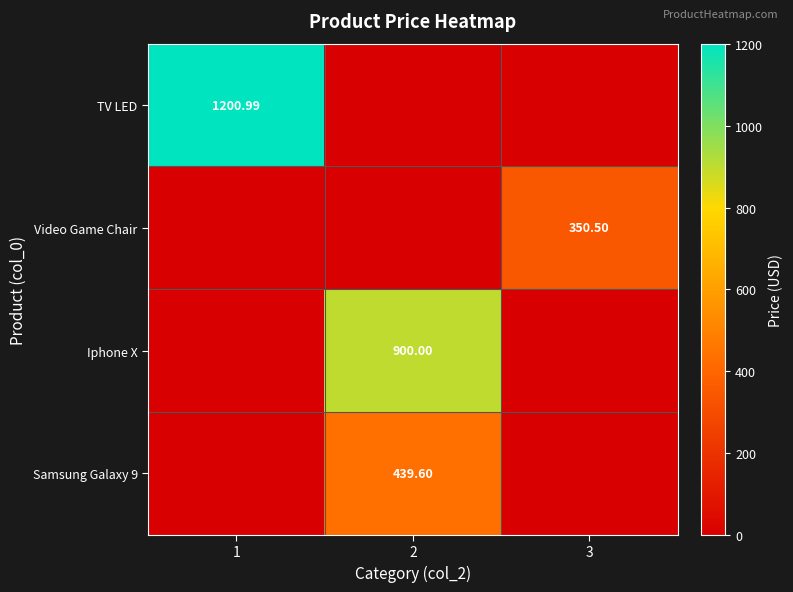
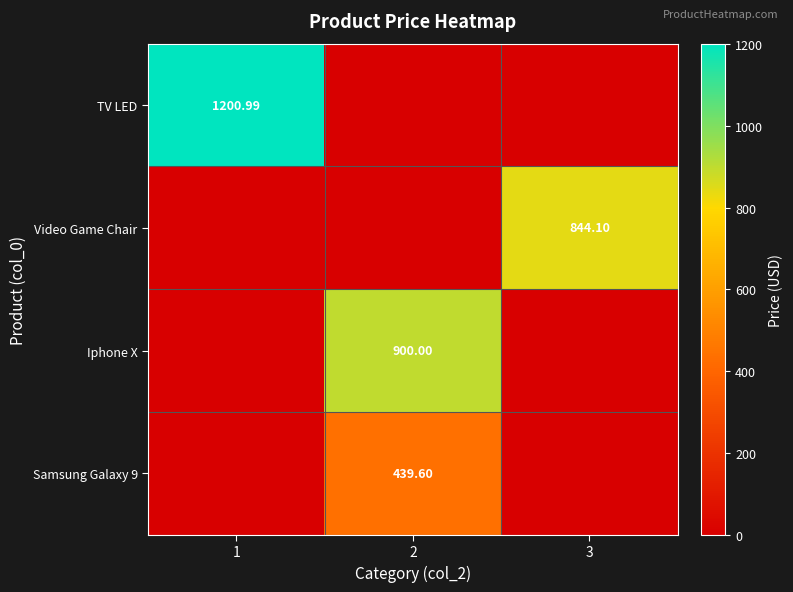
  {
    "TV LED": {
      "1": 1200.99
    },
    "Video Game Chair": {
-     "3": 350.50
+     "3": 844.10
    },
    "Iphone X": {
      "2": 900.00
    },
    "Samsung Galaxy 9": {
      "2": 439.60
    }
  }
